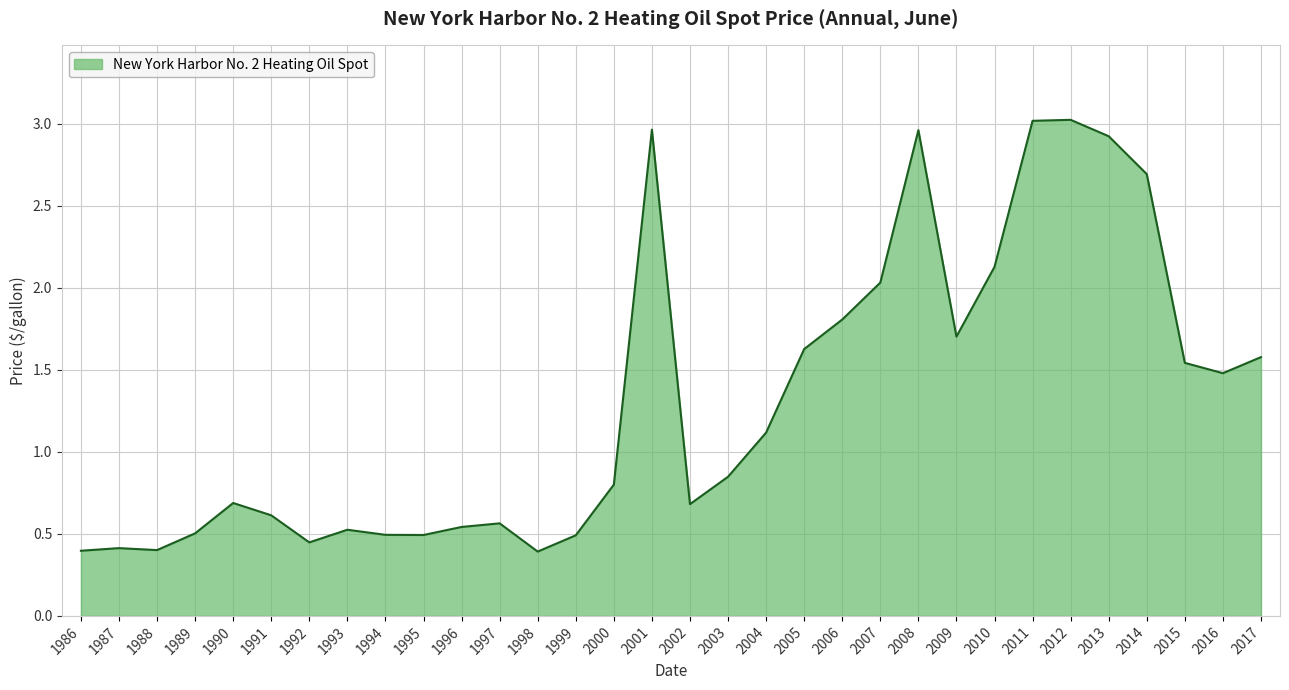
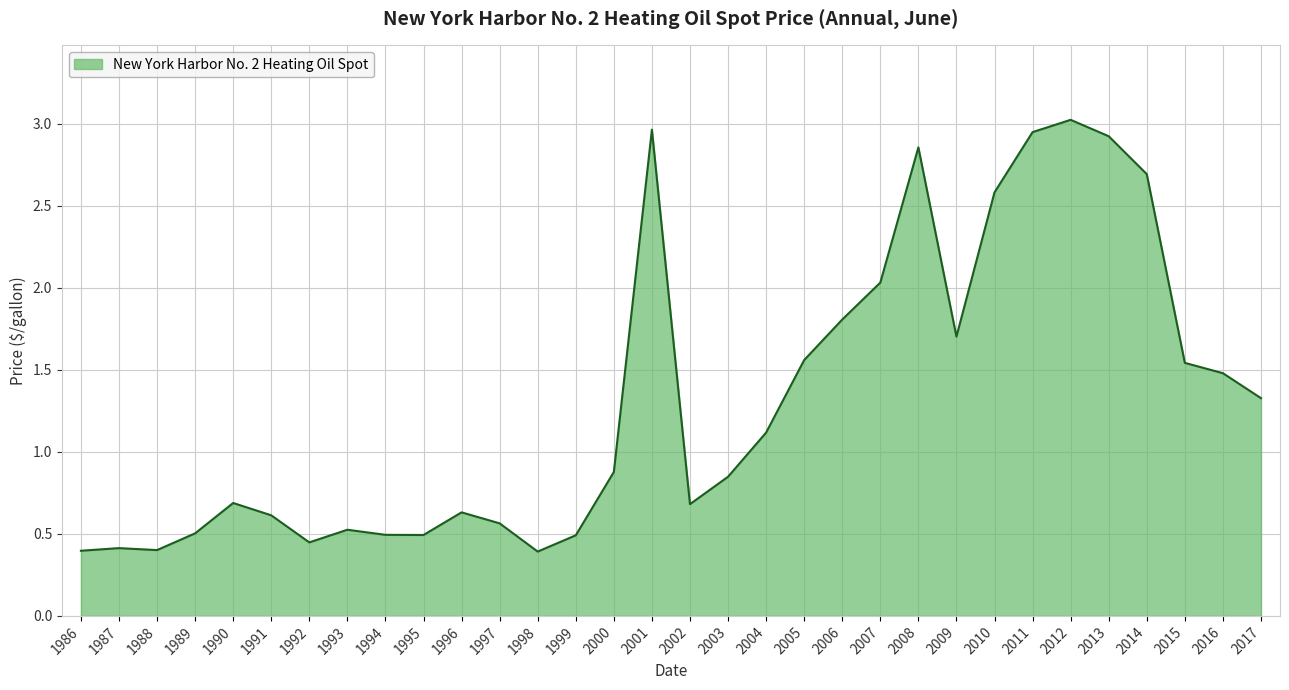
  {
    "1986": 0.40,
    "1987": 0.41,
    "1988": 0.40,
    "1989": 0.50,
    "1990": 0.69,
    "1991": 0.61,
    "1992": 0.45,
    "1993": 0.53,
    "1994": 0.49,
    "1995": 0.49,
-   "1996": 0.54,
+   "1996": 0.63,
    "1997": 0.56,
    "1998": 0.39,
    "1999": 0.49,
-   "2000": 0.80,
+   "2000": 0.88,
    "2001": 2.96,
    "2002": 0.68,
    "2003": 0.85,
    "2004": 1.12,
-   "2005": 1.63,
+   "2005": 1.56,
    "2006": 1.81,
    "2007": 2.03,
-   "2008": 2.96,
+   "2008": 2.86,
    "2009": 1.70,
-   "2010": 2.13,
-   "2011": 3.02,
+   "2010": 2.58,
+   "2011": 2.95,
    "2012": 3.02,
    "2013": 2.92,
    "2014": 2.69,
    "2015": 1.54,
    "2016": 1.48,
-   "2017": 1.58
+   "2017": 1.33
  }
